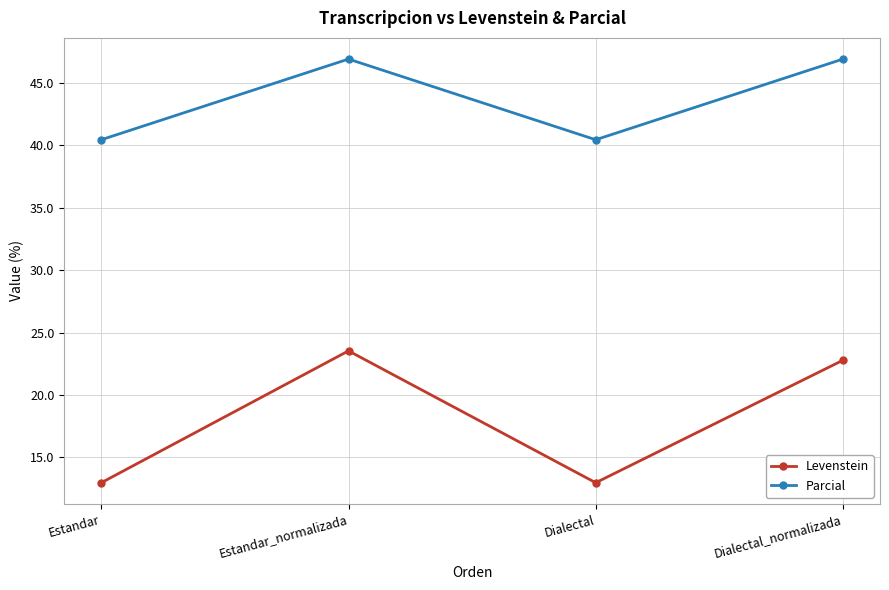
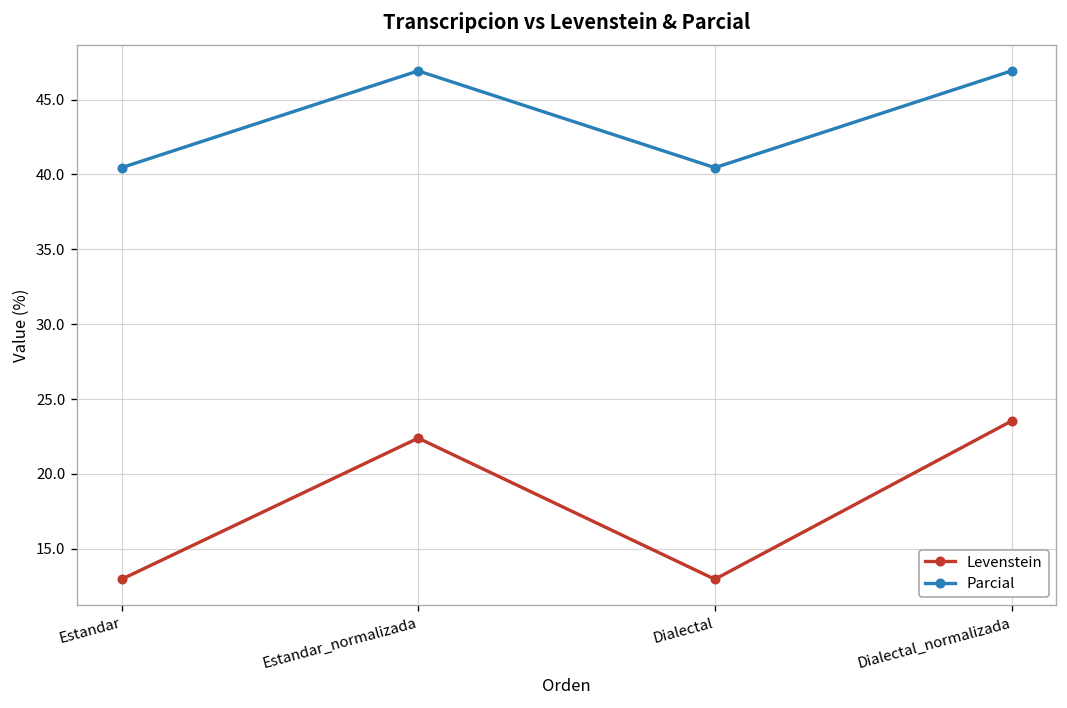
  {
    "Levenstein": {
      "Estandar": 13.0,
-     "Estandar_normalizada": 23.5,
+     "Estandar_normalizada": 22.4,
      "Dialectal": 13.0,
-     "Dialectal_normalizada": 22.8
+     "Dialectal_normalizada": 23.5
    },
    "Parcial": {
      "Estandar": 40.4,
      "Estandar_normalizada": 46.9,
      "Dialectal": 40.4,
      "Dialectal_normalizada": 46.9
    }
  }
